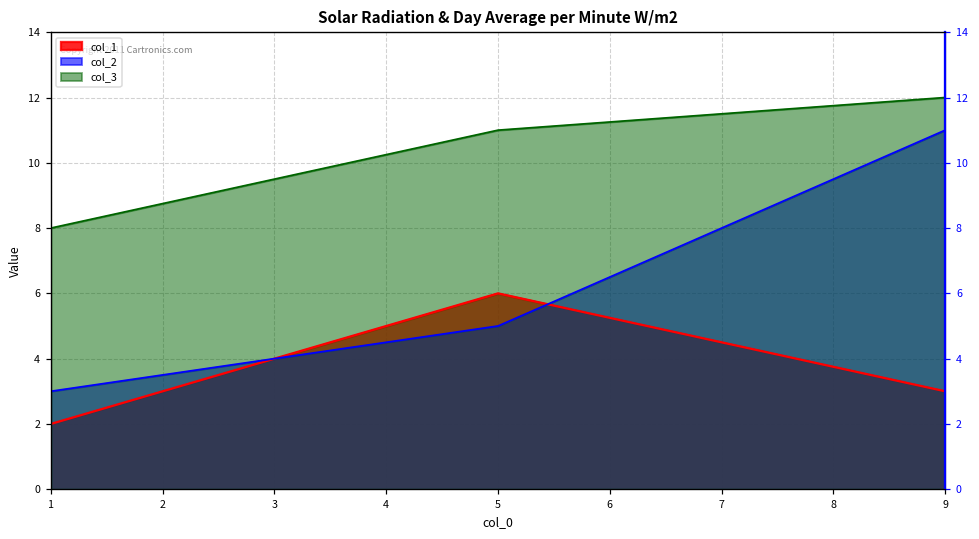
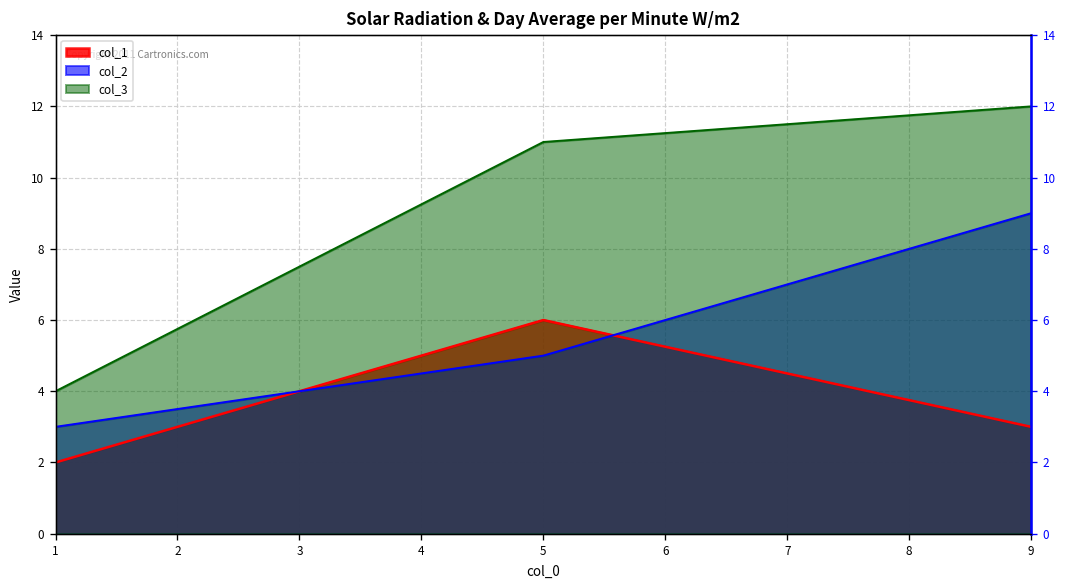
  {
    "col_1": {
      "1": 2,
      "5": 6,
      "9": 3
    },
    "col_2": {
      "1": 3,
      "5": 5,
-     "9": 11
+     "9": 9
    },
    "col_3": {
-     "1": 8,
+     "1": 4,
      "5": 11,
      "9": 12
    }
  }
